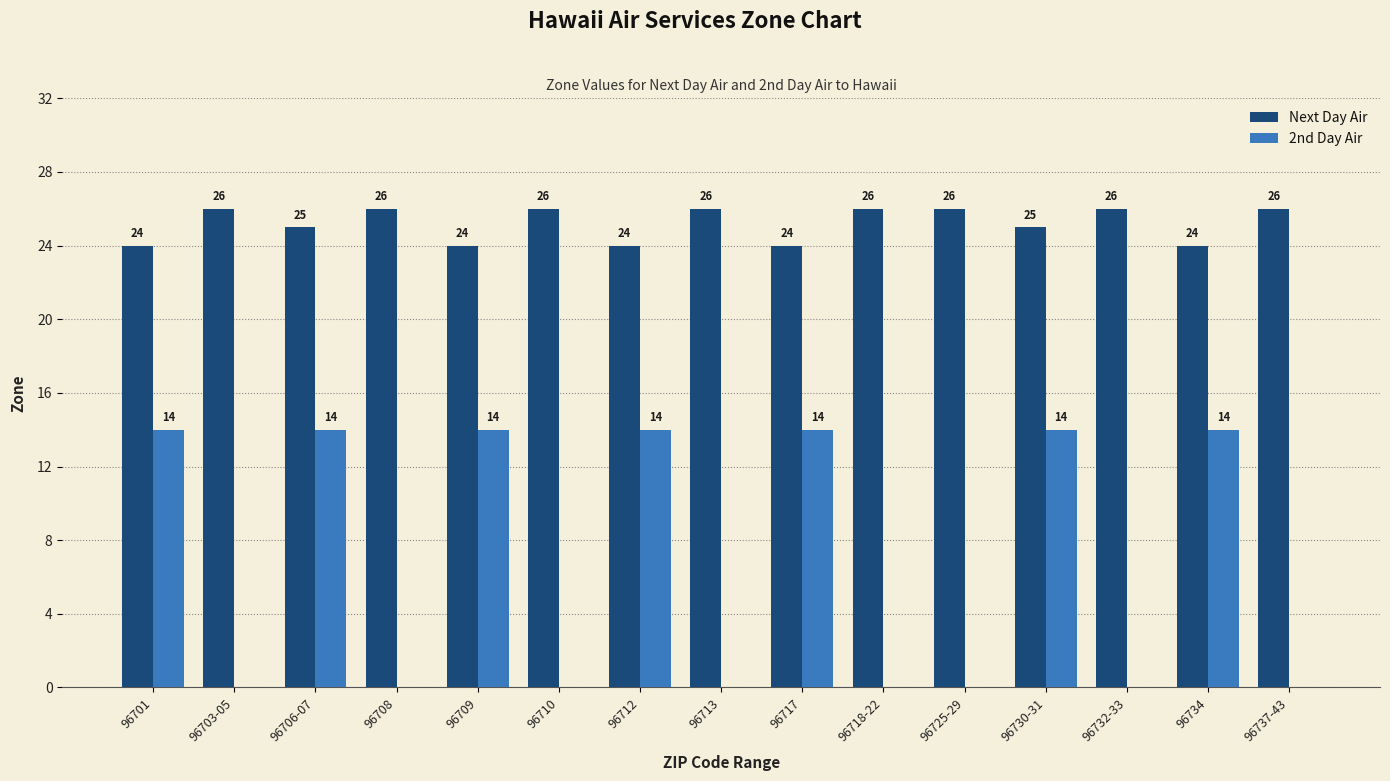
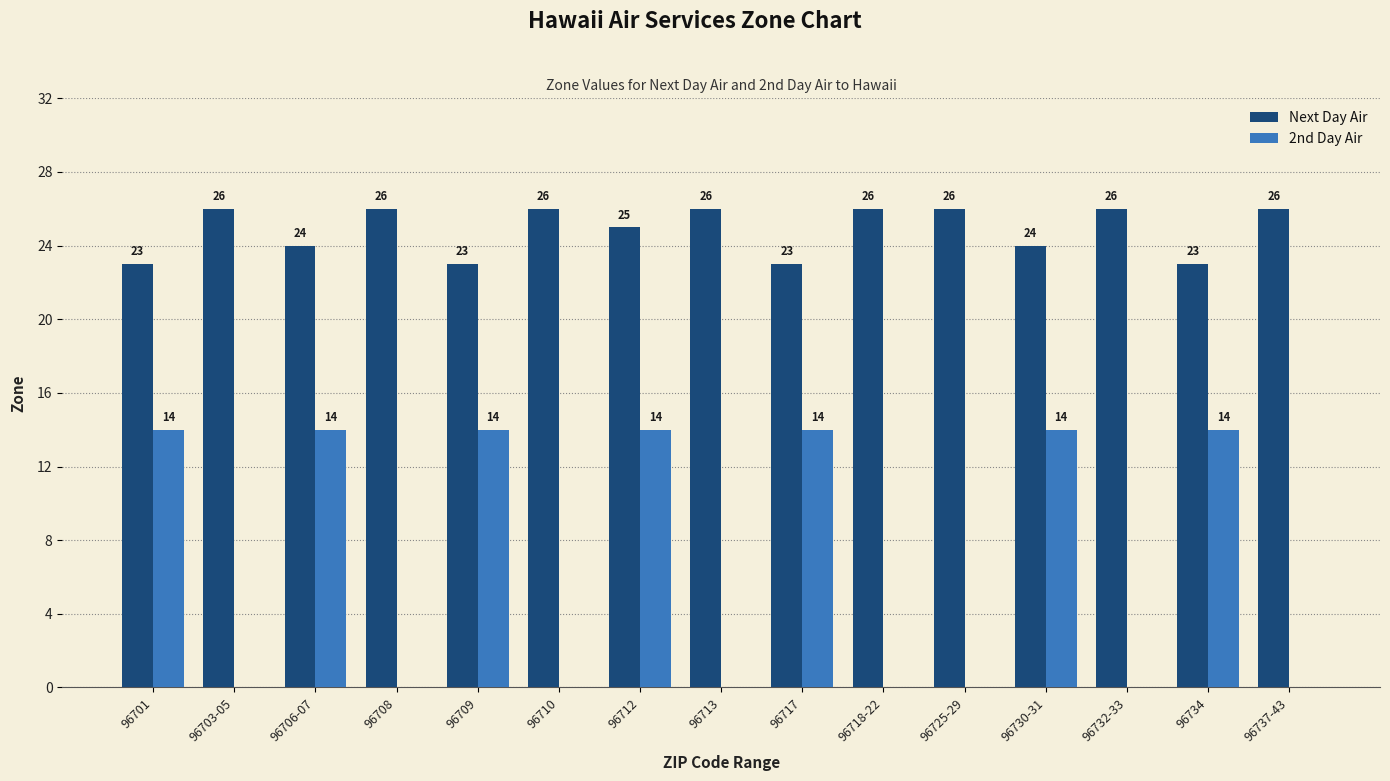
  {
    "Next Day Air": {
-     "96701": 24,
+     "96701": 23,
      "96703-05": 26,
-     "96706-07": 25,
+     "96706-07": 24,
      "96708": 26,
-     "96709": 24,
+     "96709": 23,
      "96710": 26,
-     "96712": 24,
+     "96712": 25,
      "96713": 26,
-     "96717": 24,
+     "96717": 23,
      "96718-22": 26,
      "96725-29": 26,
-     "96730-31": 25,
+     "96730-31": 24,
      "96732-33": 26,
-     "96734": 24,
+     "96734": 23,
      "96737-43": 26
    },
    "2nd Day Air": {
      "96701": 14,
      "96706-07": 14,
      "96709": 14,
      "96712": 14,
      "96717": 14,
      "96730-31": 14,
      "96734": 14
    }
  }
